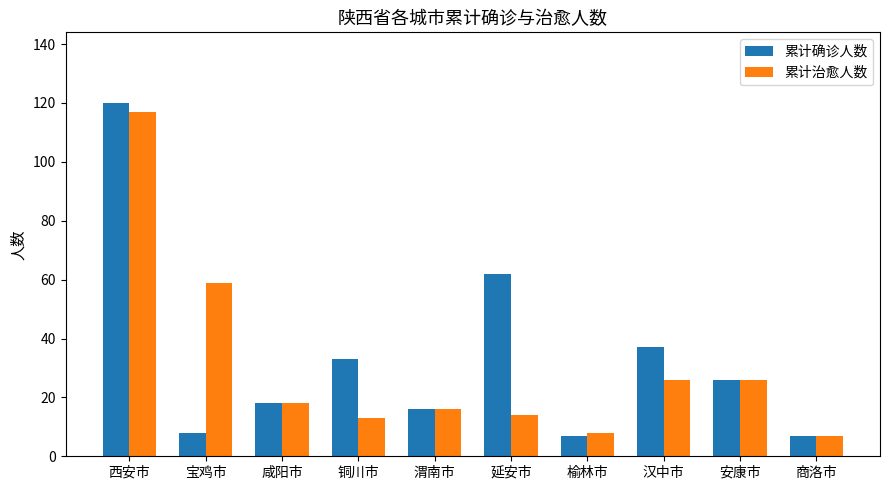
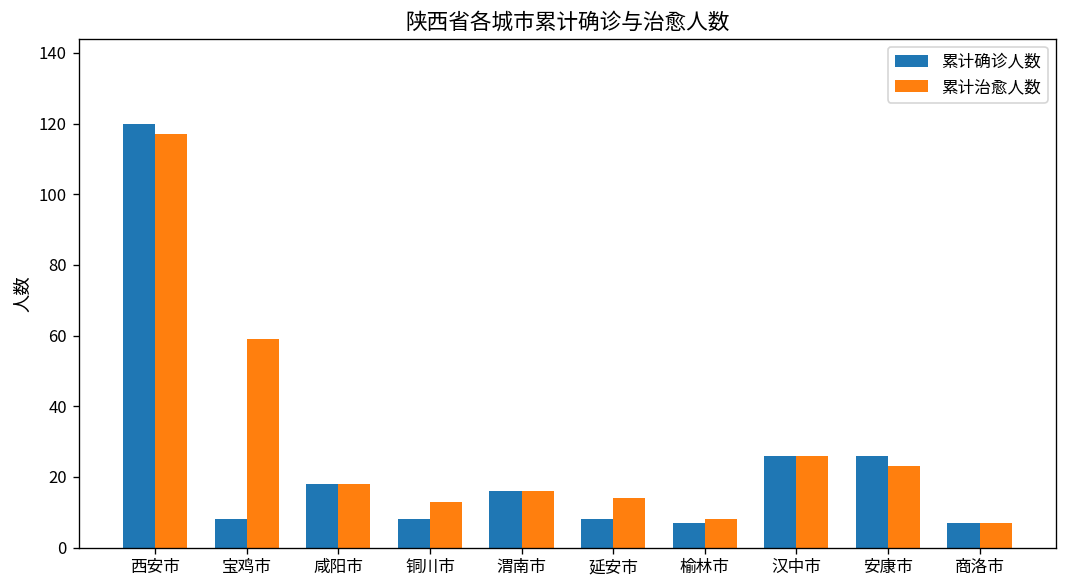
  {
    "累计确诊人数": {
      "西安市": 120,
      "宝鸡市": 8,
      "咸阳市": 18,
-     "铜川市": 33,
+     "铜川市": 8,
      "渭南市": 16,
-     "延安市": 62,
+     "延安市": 8,
      "榆林市": 7,
-     "汉中市": 37,
+     "汉中市": 26,
      "安康市": 26,
      "商洛市": 7
    },
    "累计治愈人数": {
      "西安市": 117,
      "宝鸡市": 59,
      "咸阳市": 18,
      "铜川市": 13,
      "渭南市": 16,
      "延安市": 14,
      "榆林市": 8,
      "汉中市": 26,
-     "安康市": 26,
+     "安康市": 23,
      "商洛市": 7
    }
  }
